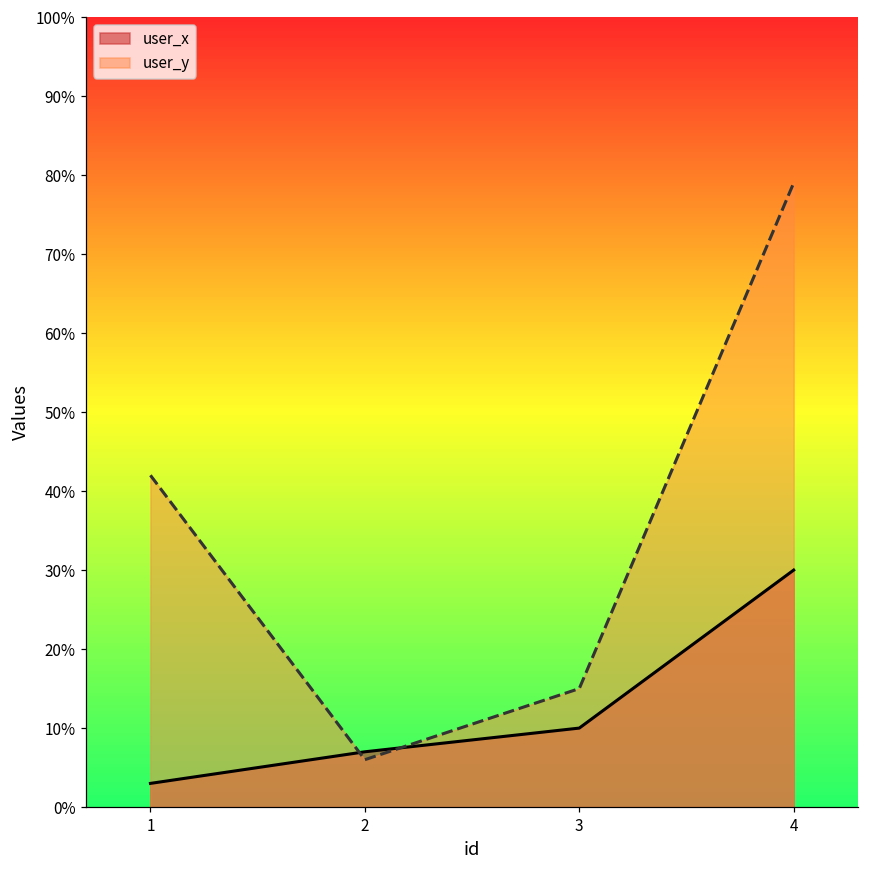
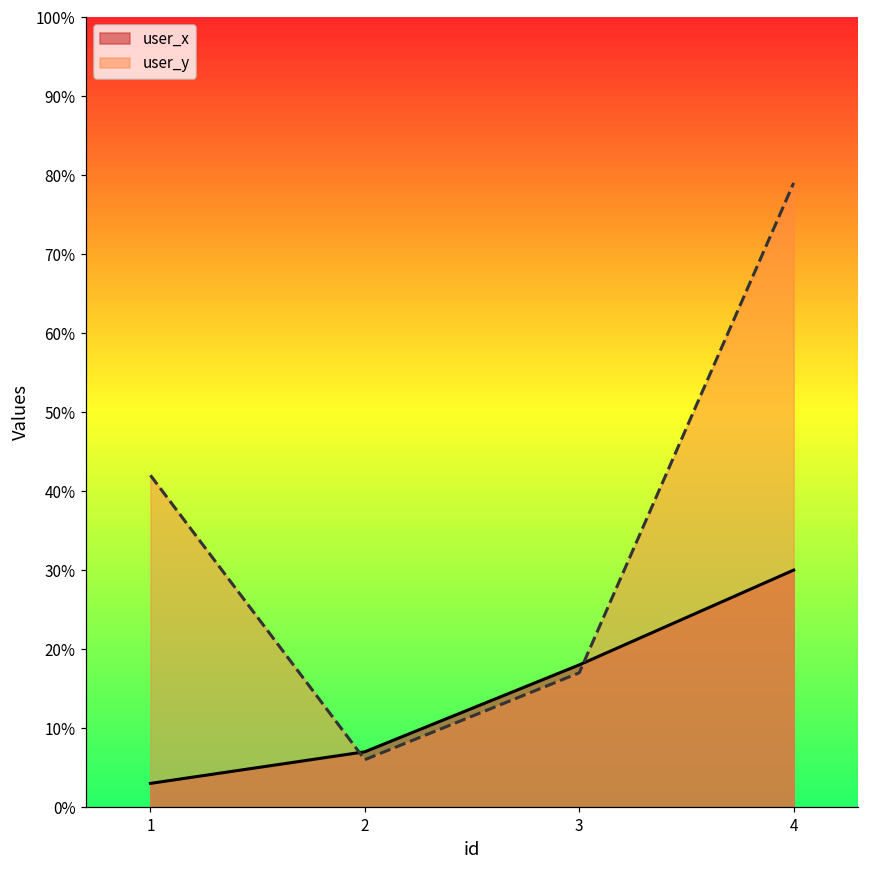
  {
    "user_x": {
      "1": "3%",
      "2": "7%",
-     "3": "10%",
+     "3": "18%",
      "4": "30%"
    },
    "user_y": {
      "1": "42%",
      "2": "6%",
-     "3": "15%",
+     "3": "17%",
      "4": "79%"
    }
  }
